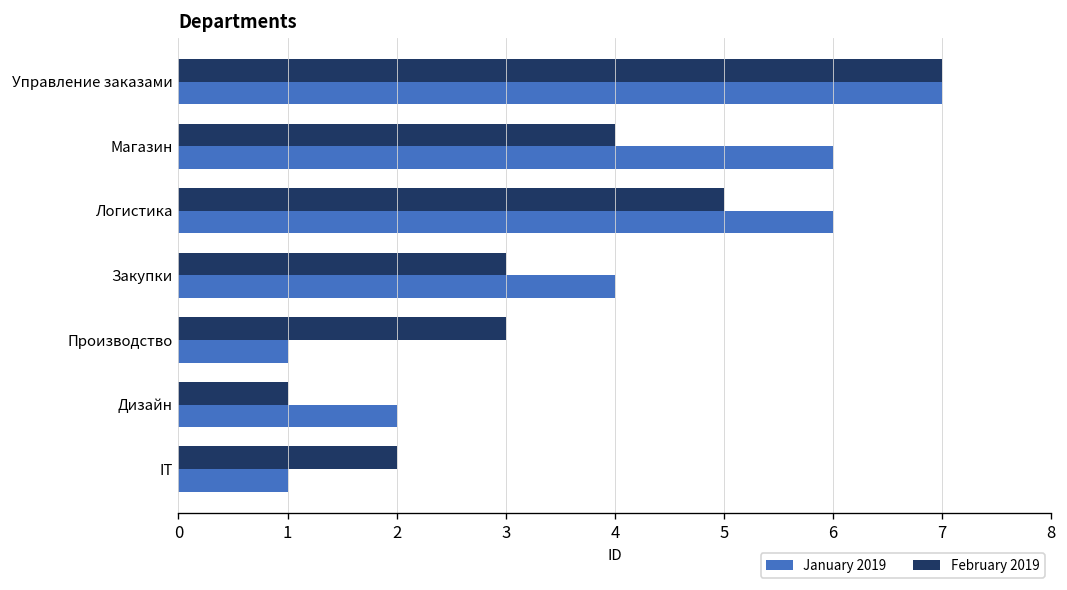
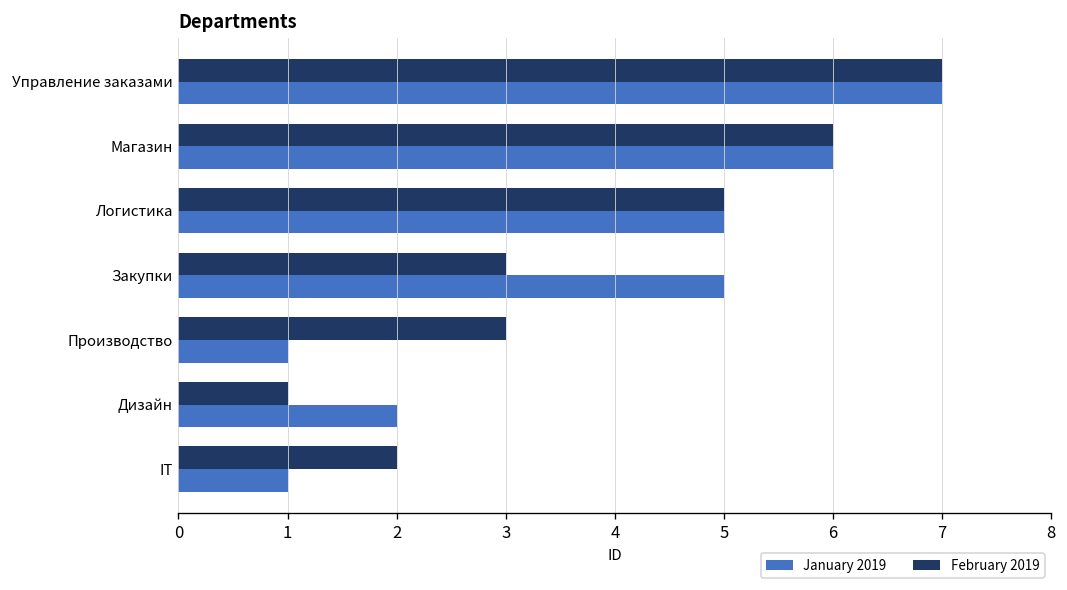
  {
    "January 2019": {
      "Управление заказами": 7,
      "Магазин": 6,
-     "Логистика": 6,
-     "Закупки": 4,
+     "Логистика": 5,
+     "Закупки": 5,
      "Производство": 1,
      "Дизайн": 2,
      "IT": 1
    },
    "February 2019": {
      "Управление заказами": 7,
-     "Магазин": 4,
+     "Магазин": 6,
      "Логистика": 5,
      "Закупки": 3,
      "Производство": 3,
      "Дизайн": 1,
      "IT": 2
    }
  }
